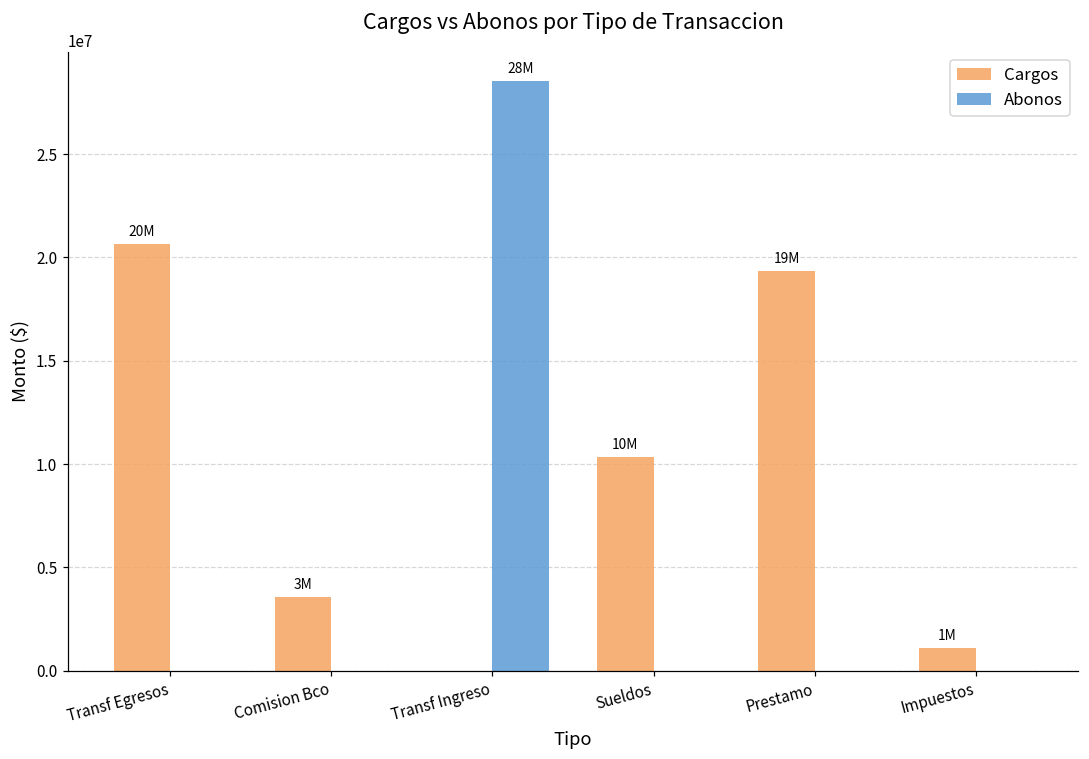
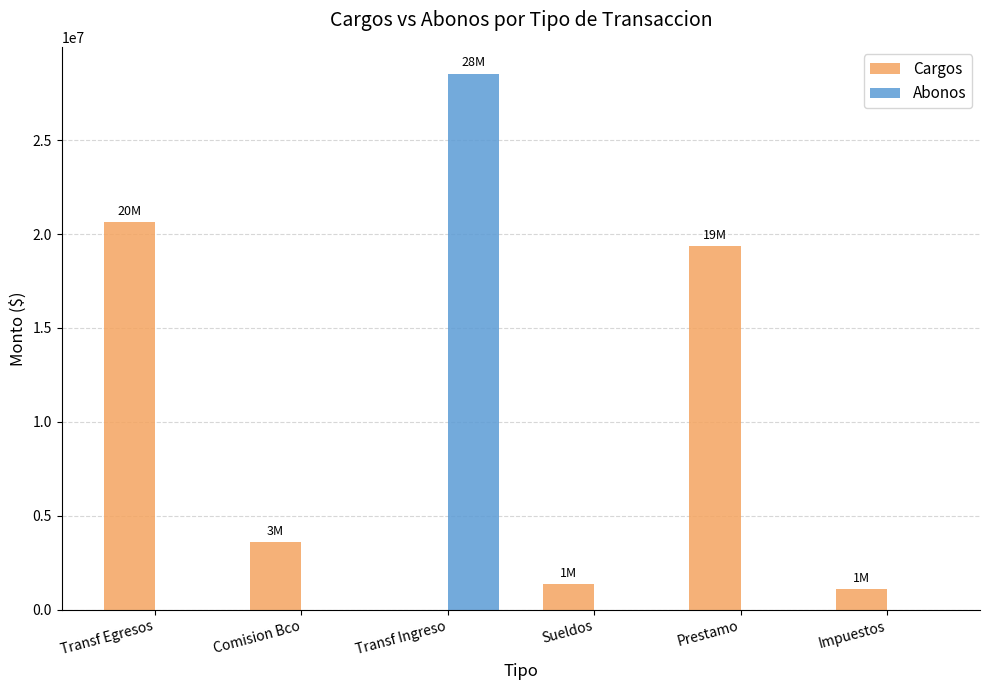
  {
    "Cargos": {
-     "Sueldos": "10M",
+     "Sueldos": "1M",
      "Prestamo": "19M",
      "Impuestos": "1M"
    },
    "Abonos": {
      "Transf Egresos": "0",
      "Comision Bco": "0",
      "Sueldos": "0",
      "Prestamo": "0",
      "Impuestos": "0"
    }
  }
